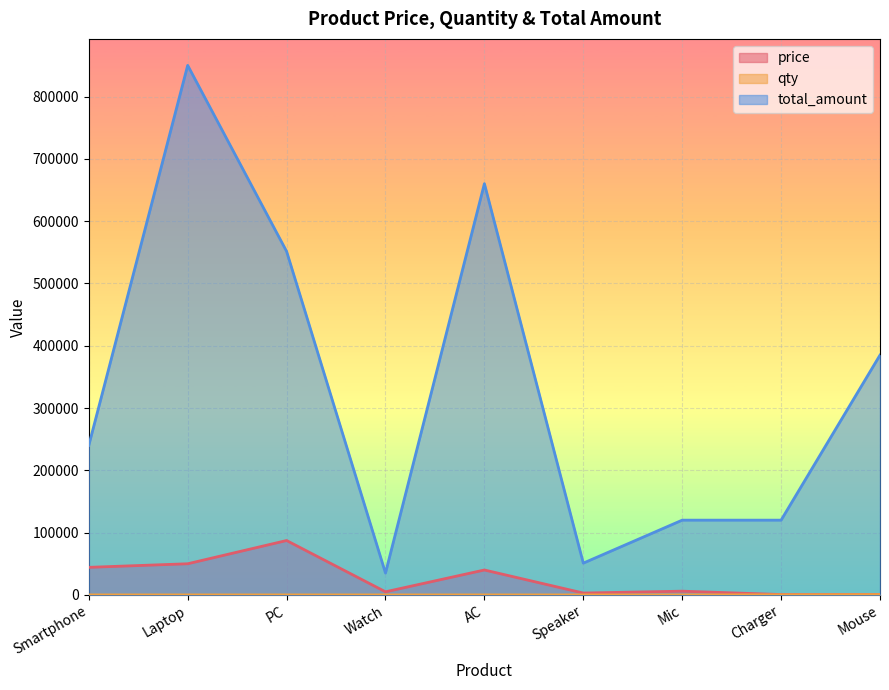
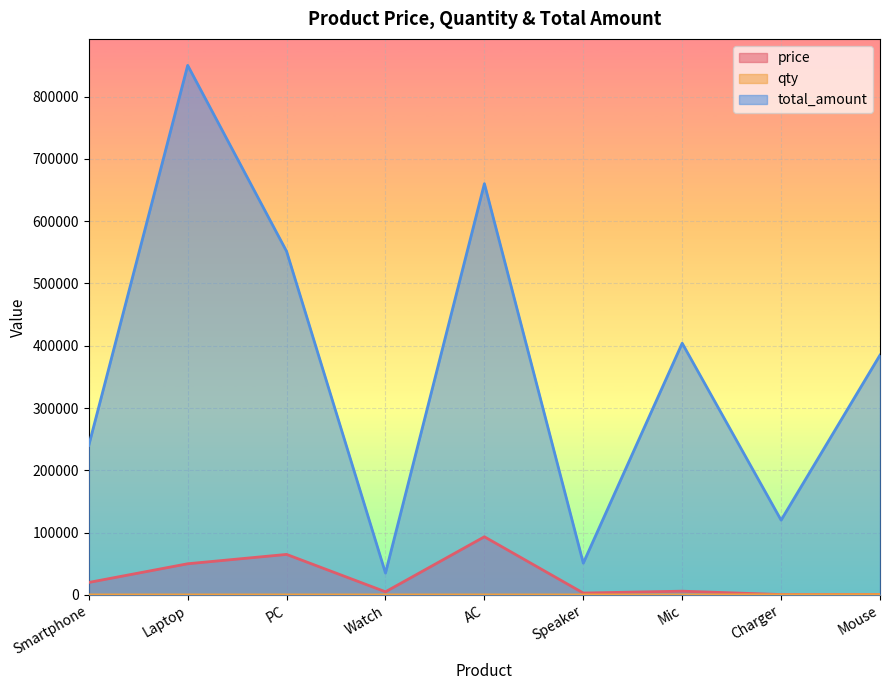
  {
    "price": {
-     "Smartphone": 40000,
+     "Smartphone": 20000,
      "Laptop": 50000,
-     "PC": 90000,
+     "PC": 70000,
      "Watch": 10000,
-     "AC": 40000,
+     "AC": 90000,
      "Mic": 10000
    },
    "qty": {
      "Smartphone": 0,
      "Laptop": 0,
      "PC": 0,
      "Watch": 0,
      "AC": 0,
      "Mic": 0
    },
    "total_amount": {
      "Smartphone": 240000,
      "Laptop": 850000,
      "PC": 550000,
      "Watch": 40000,
      "AC": 660000,
      "Speaker": 50000,
-     "Mic": 120000,
+     "Mic": 400000,
      "Charger": 120000,
      "Mouse": 380000
    }
  }
